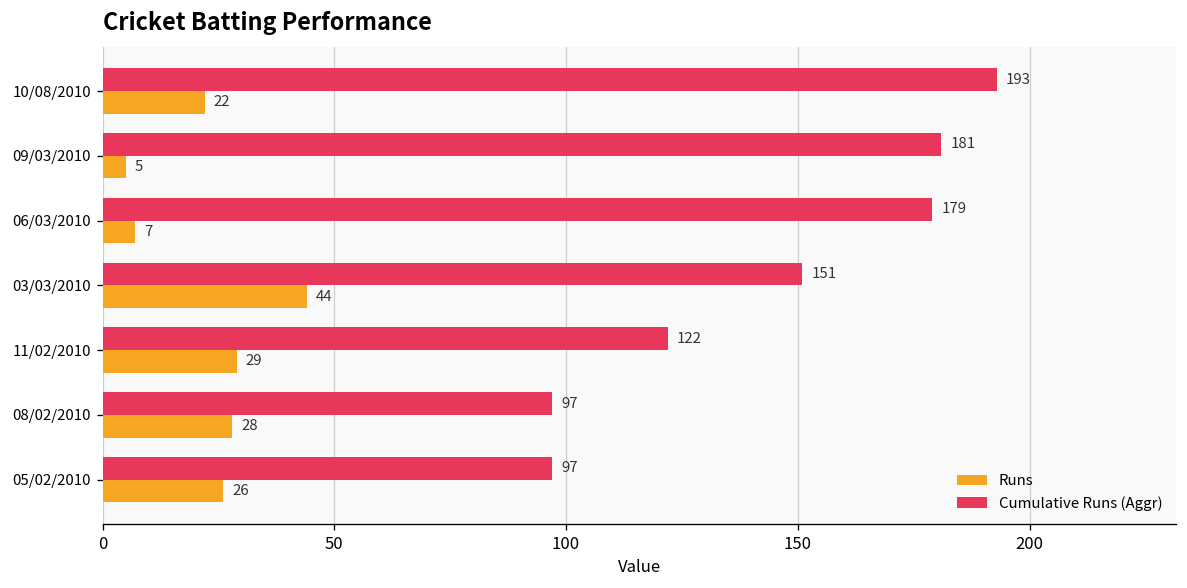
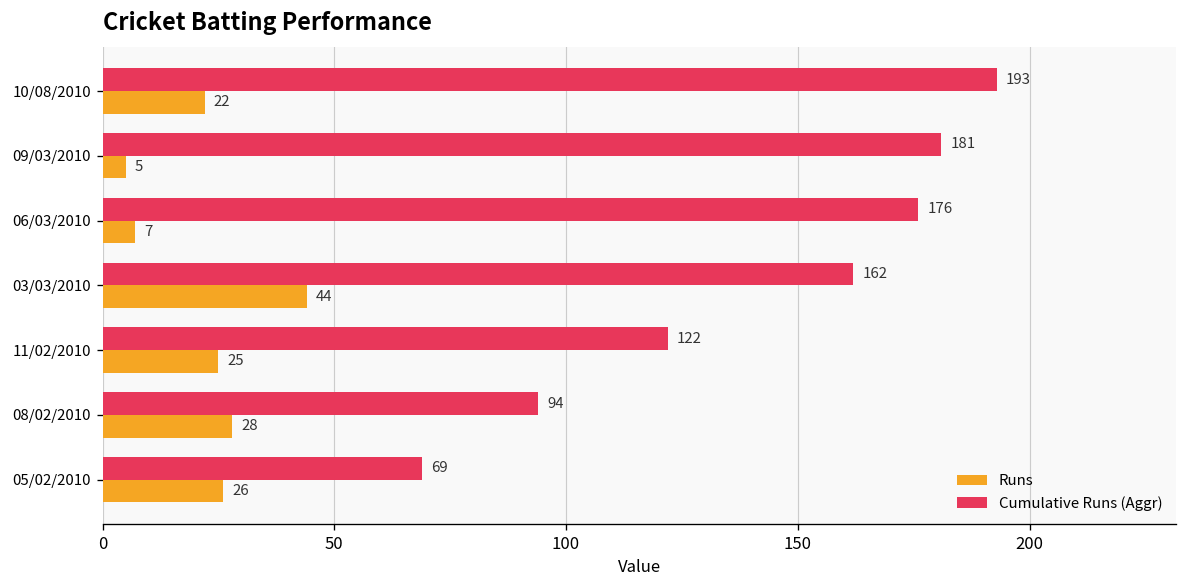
  {
    "Runs": {
      "10/08/2010": 22,
      "09/03/2010": 5,
      "06/03/2010": 7,
      "03/03/2010": 44,
-     "11/02/2010": 29,
+     "11/02/2010": 25,
      "08/02/2010": 28,
      "05/02/2010": 26
    },
    "Cumulative Runs (Aggr)": {
      "10/08/2010": 193,
      "09/03/2010": 181,
-     "06/03/2010": 179,
-     "03/03/2010": 151,
+     "06/03/2010": 176,
+     "03/03/2010": 162,
      "11/02/2010": 122,
-     "08/02/2010": 97,
-     "05/02/2010": 97
+     "08/02/2010": 94,
+     "05/02/2010": 69
    }
  }
